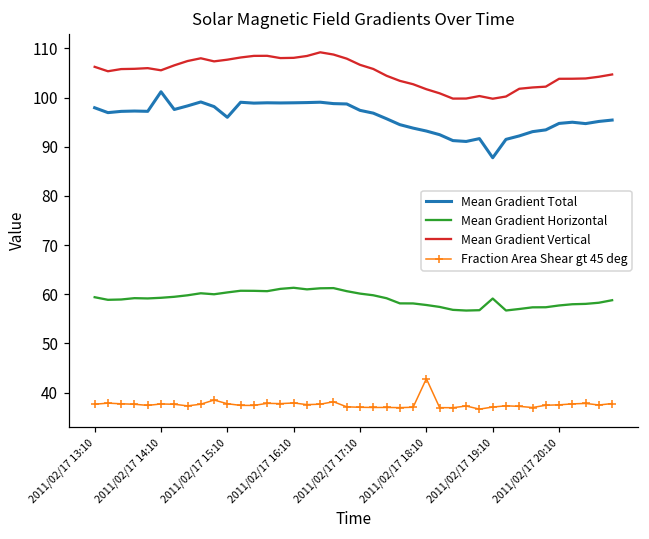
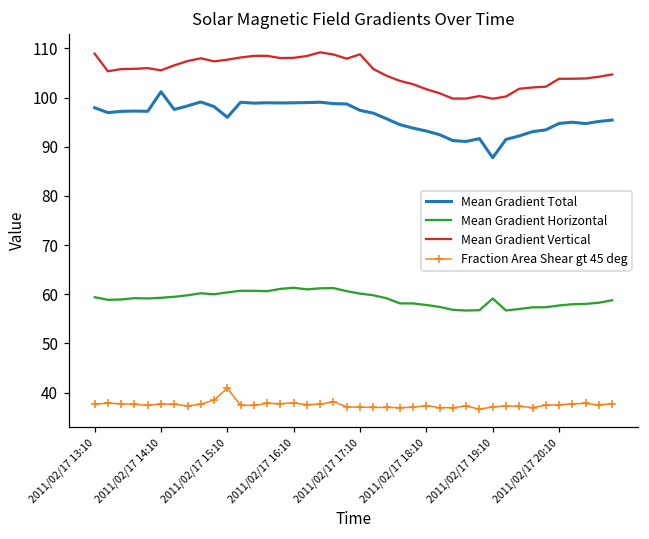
  {
    "Mean Gradient Total": {
      "2011/02/17 13:10": 98,
      "2011/02/17 14:10": 101,
      "2011/02/17 15:10": 96,
      "2011/02/17 16:10": 99,
      "2011/02/17 17:10": 97,
      "2011/02/17 18:10": 93,
      "2011/02/17 19:10": 88,
      "2011/02/17 20:10": 95
    },
    "Mean Gradient Horizontal": {
      "2011/02/17 13:10": 59,
      "2011/02/17 14:10": 59,
      "2011/02/17 15:10": 60,
      "2011/02/17 16:10": 61,
      "2011/02/17 17:10": 60,
      "2011/02/17 18:10": 58,
      "2011/02/17 19:10": 59,
      "2011/02/17 20:10": 58
    },
    "Mean Gradient Vertical": {
-     "2011/02/17 13:10": 106,
+     "2011/02/17 13:10": 109,
      "2011/02/17 14:10": 106,
      "2011/02/17 15:10": 108,
      "2011/02/17 16:10": 108,
-     "2011/02/17 17:10": 107,
+     "2011/02/17 17:10": 109,
      "2011/02/17 18:10": 102,
      "2011/02/17 19:10": 100,
      "2011/02/17 20:10": 104
    },
    "Fraction Area Shear gt 45 deg": {
      "2011/02/17 13:10": 38,
      "2011/02/17 14:10": 38,
-     "2011/02/17 15:10": 38,
+     "2011/02/17 15:10": 41,
      "2011/02/17 16:10": 38,
      "2011/02/17 17:10": 37,
-     "2011/02/17 18:10": 43,
+     "2011/02/17 18:10": 37,
      "2011/02/17 19:10": 37,
      "2011/02/17 20:10": 38
    }
  }
